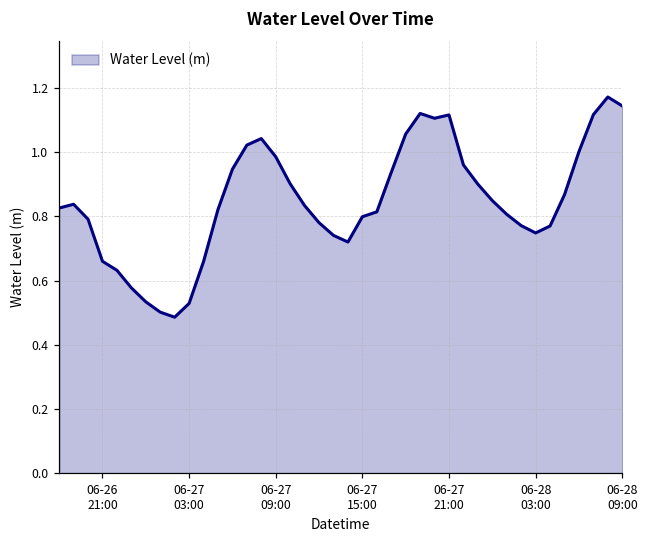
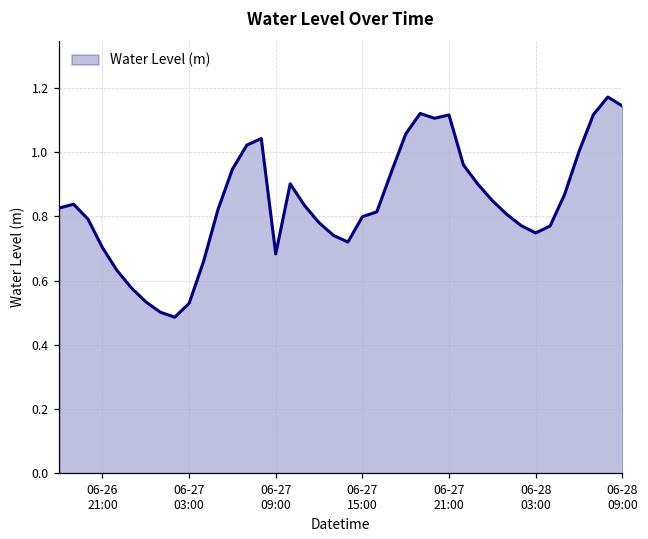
  {
-   "06-26 21:00": 0.66,
+   "06-26 21:00": 0.70,
    "06-27 03:00": 0.53,
-   "06-27 09:00": 0.99,
+   "06-27 09:00": 0.68,
    "06-27 15:00": 0.80,
    "06-27 21:00": 1.12,
    "06-28 03:00": 0.75,
    "06-28 09:00": 1.14
  }
